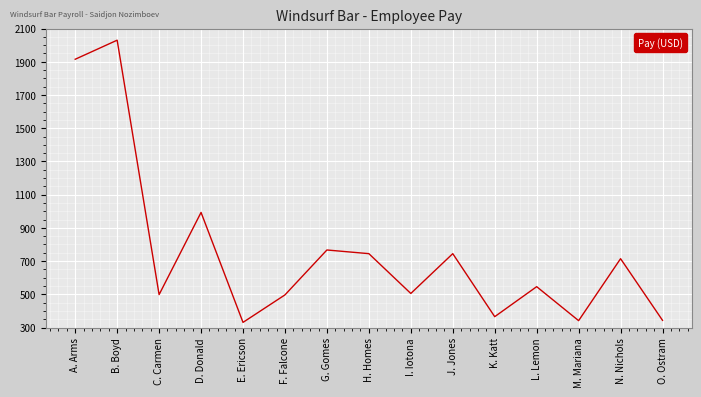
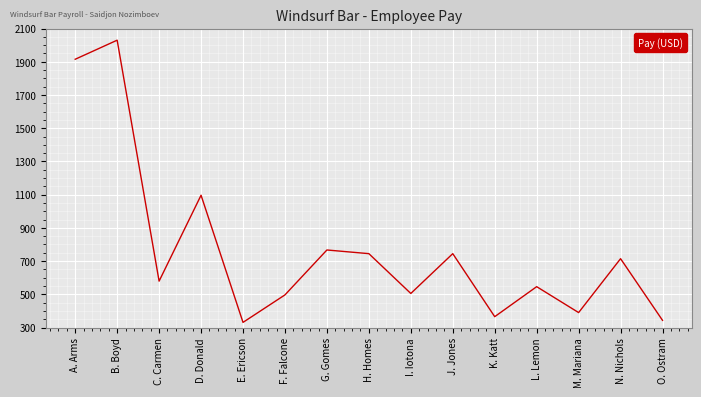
  {
    "A. Arms": 1920,
    "B. Boyd": 2030,
-   "C. Carmen": 500,
-   "D. Donald": 990,
+   "C. Carmen": 580,
+   "D. Donald": 1100,
    "E. Ericson": 330,
    "F. Falcone": 500,
    "G. Gomes": 770,
    "H. Homes": 740,
    "I. Iotona": 510,
    "J. Jones": 740,
    "K. Katt": 370,
    "L. Lemon": 550,
-   "M. Mariana": 340,
+   "M. Mariana": 390,
    "N. Nichols": 710,
    "O. Ostram": 340
  }
